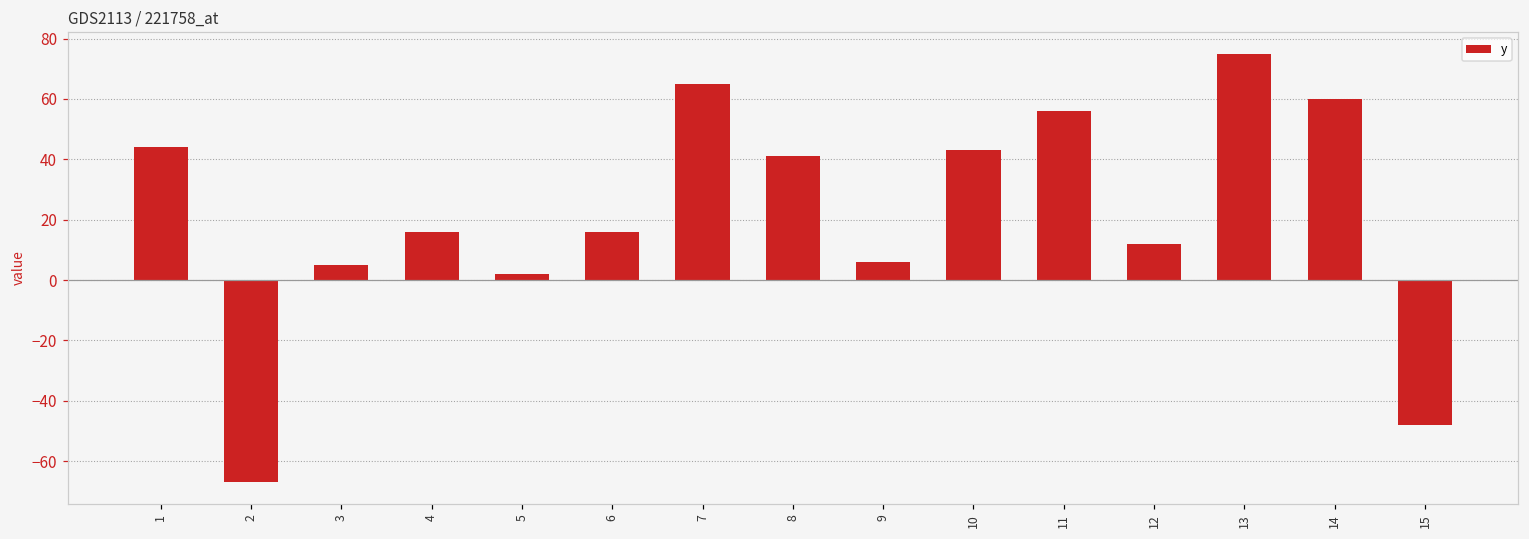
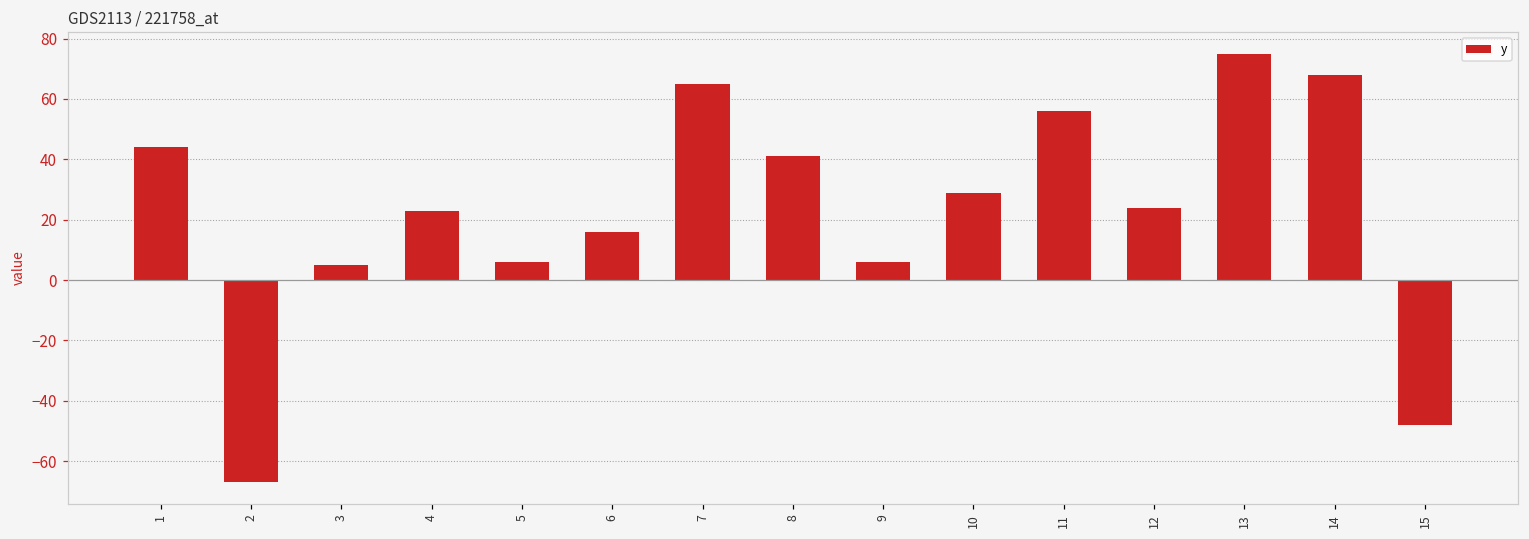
  {
    "1": 44,
    "2": -67,
    "3": 5,
-   "4": 16,
-   "5": 2,
+   "4": 23,
+   "5": 6,
    "6": 16,
    "7": 65,
    "8": 41,
    "9": 6,
-   "10": 43,
+   "10": 29,
    "11": 56,
-   "12": 12,
+   "12": 24,
    "13": 75,
-   "14": 60,
+   "14": 68,
    "15": -48
  }
